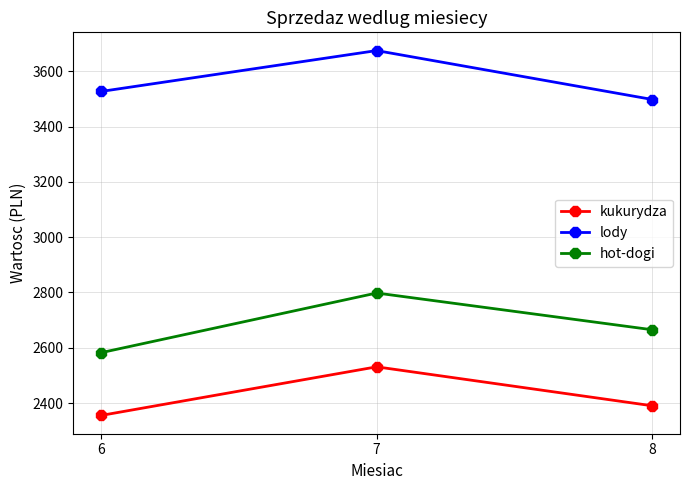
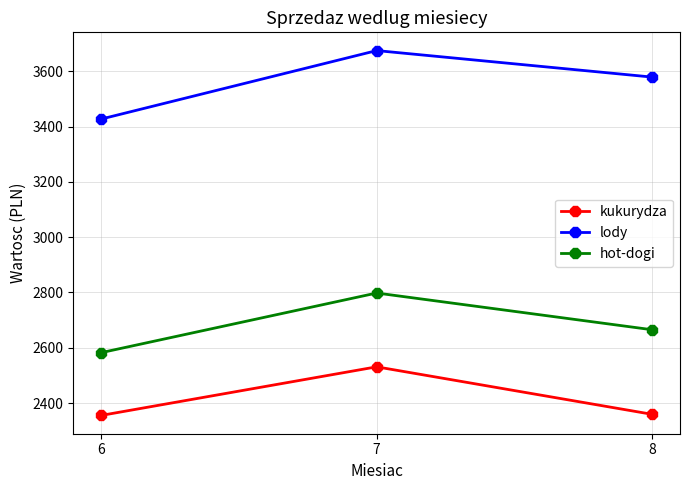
  {
    "kukurydza": {
      "6": 2360,
      "7": 2530,
-     "8": 2390
+     "8": 2360
    },
    "lody": {
-     "6": 3530,
+     "6": 3430,
      "7": 3680,
-     "8": 3500
+     "8": 3580
    },
    "hot-dogi": {
      "6": 2580,
      "7": 2800,
      "8": 2670
    }
  }
